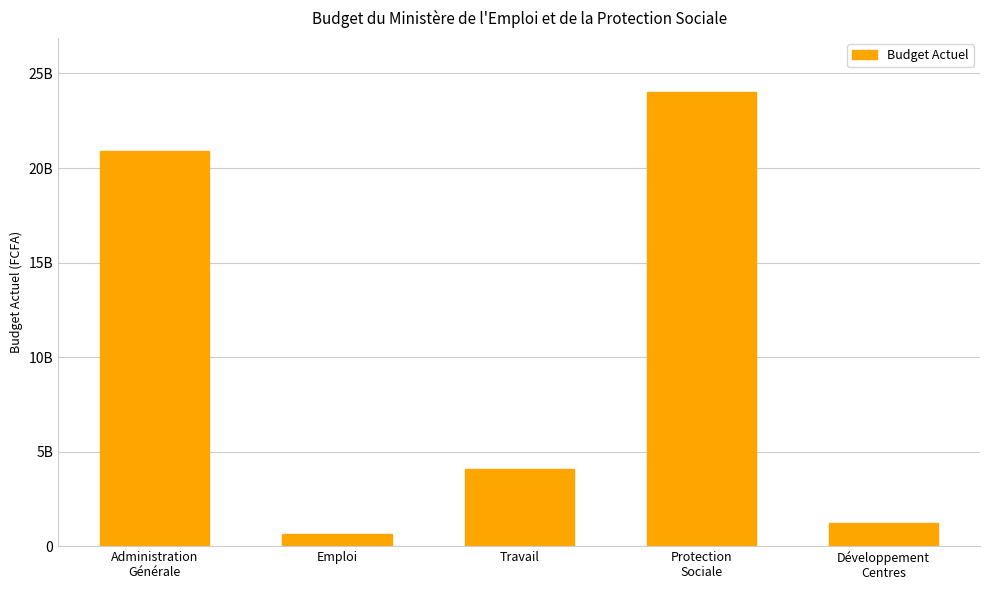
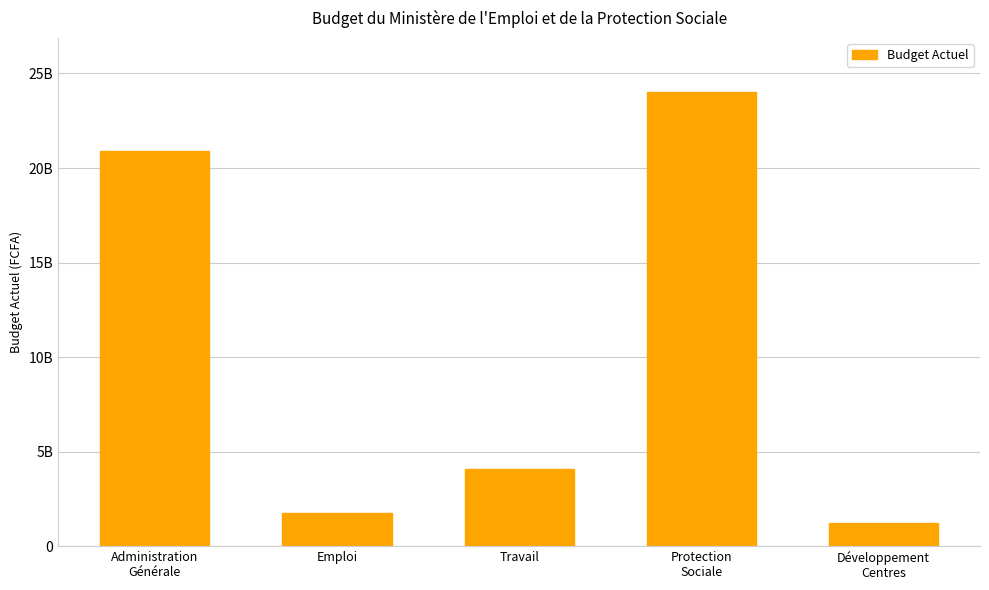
  {
    "Administration Générale": 20900000000,
-   "Emploi": 600000000,
+   "Emploi": 1800000000,
    "Travail": 4100000000,
    "Protection Sociale": 24000000000,
    "Développement Centres": 1200000000
  }
